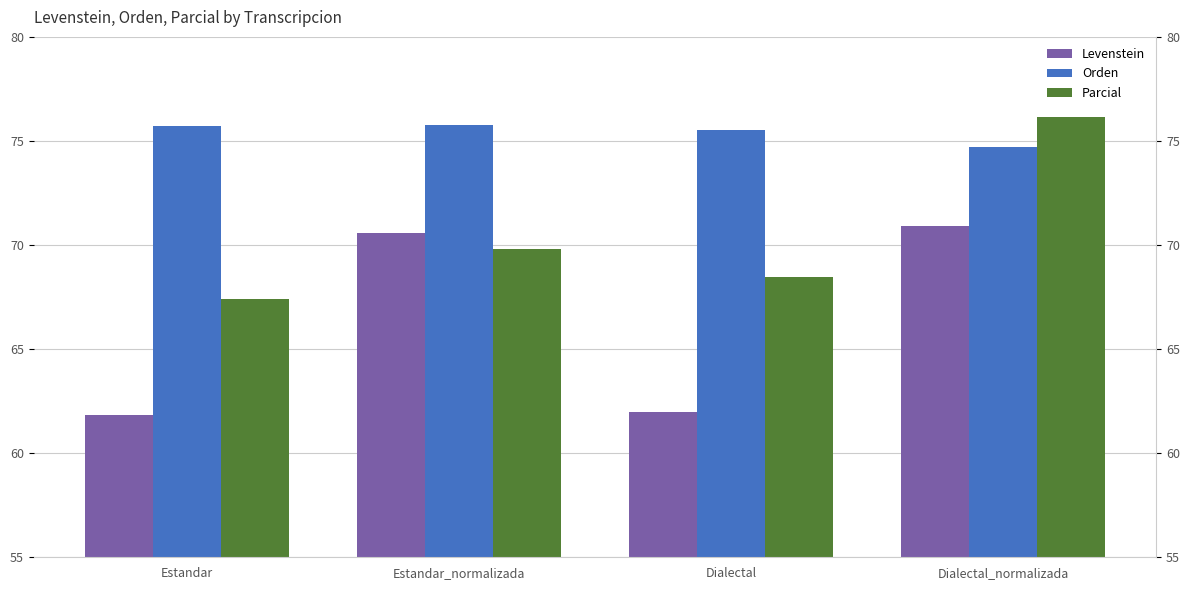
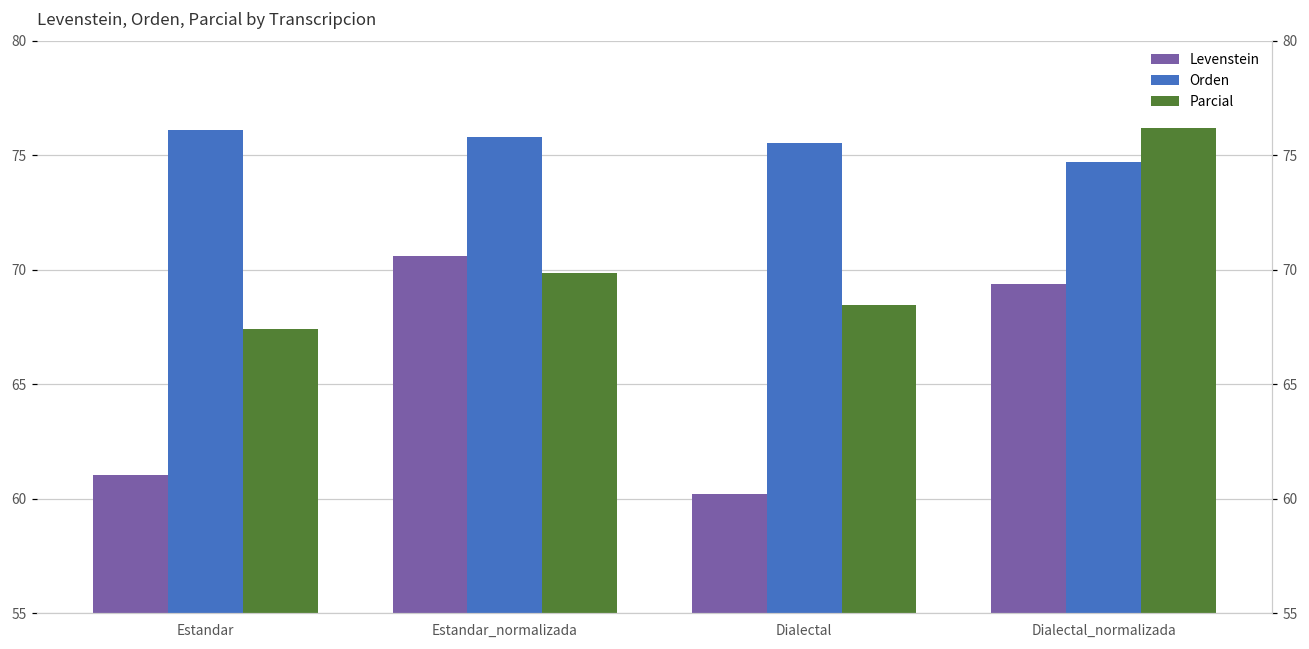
  {
    "Levenstein": {
-     "Estandar": 61.8,
+     "Estandar": 61.0,
      "Estandar_normalizada": 70.6,
-     "Dialectal": 62.0,
-     "Dialectal_normalizada": 70.9
+     "Dialectal": 60.2,
+     "Dialectal_normalizada": 69.4
    },
    "Orden": {
-     "Estandar": 75.7,
+     "Estandar": 76.1,
      "Estandar_normalizada": 75.8,
      "Dialectal": 75.5,
      "Dialectal_normalizada": 74.7
    },
    "Parcial": {
      "Estandar": 67.4,
      "Estandar_normalizada": 69.8,
      "Dialectal": 68.4,
      "Dialectal_normalizada": 76.2
    }
  }
